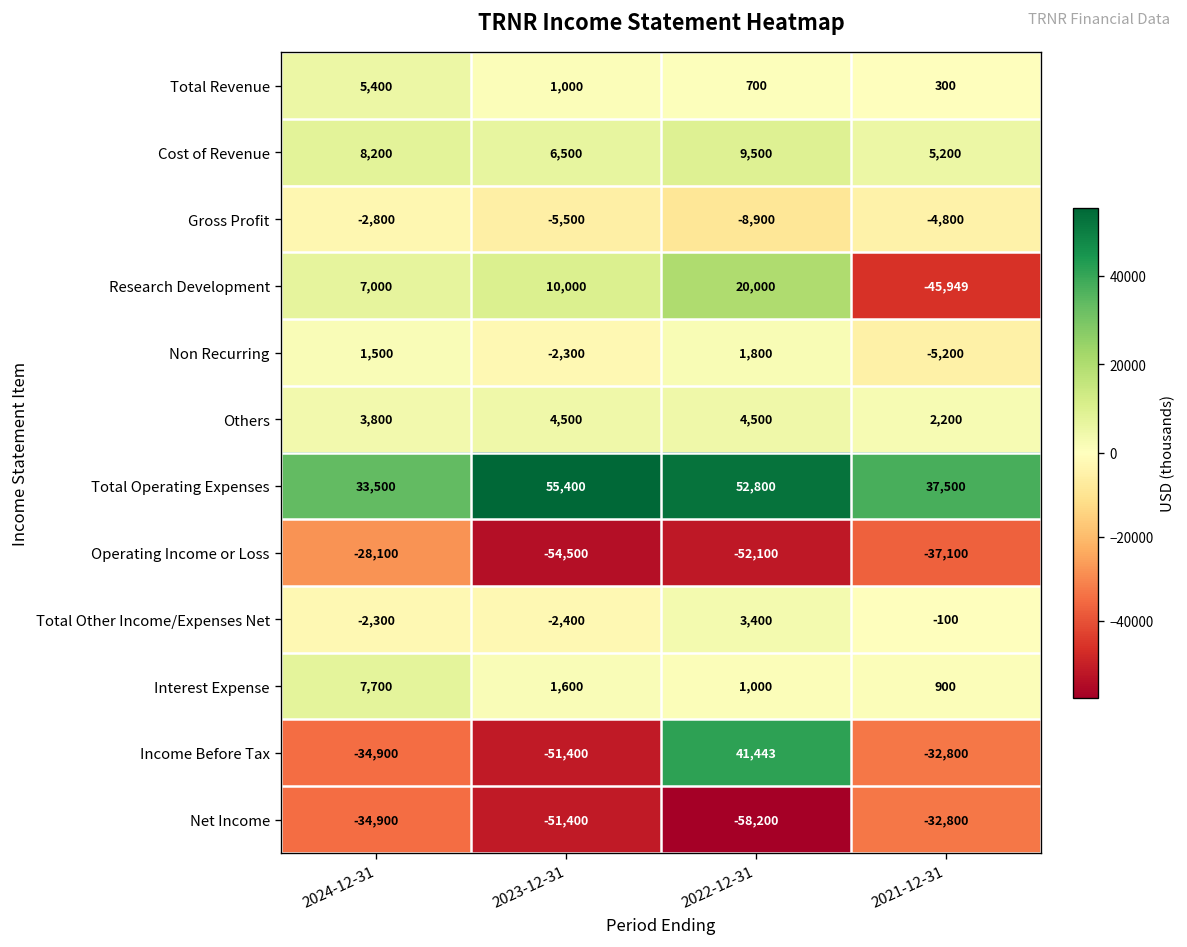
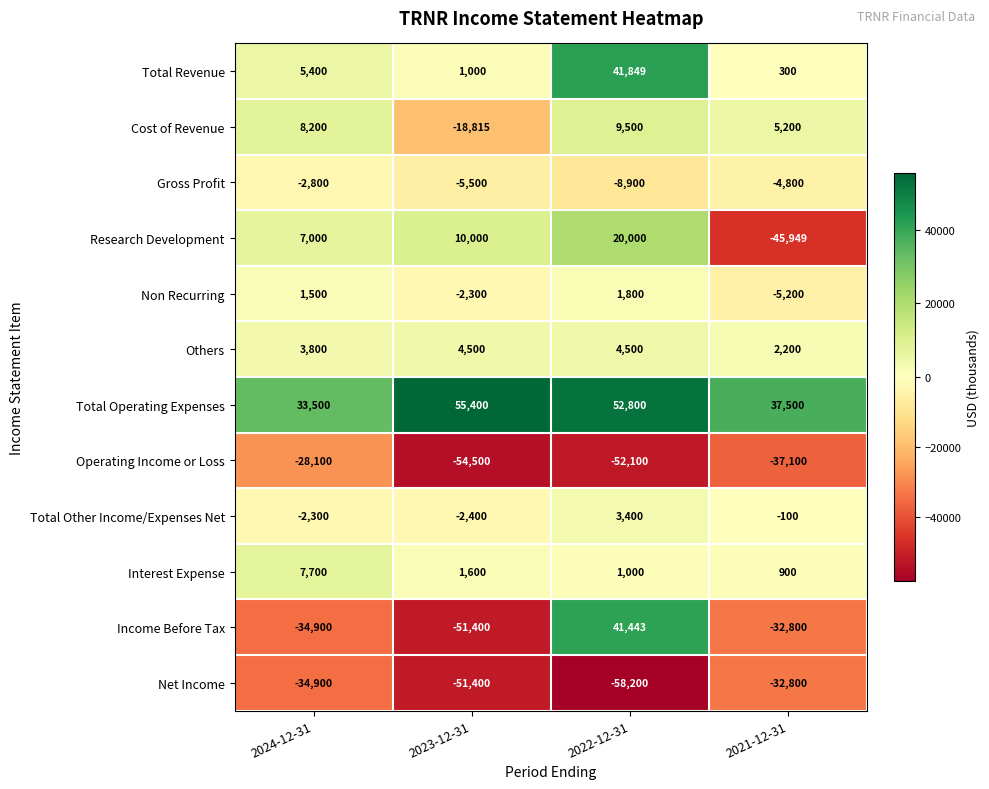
  {
    "Total Revenue": {
      "2024-12-31": "5,400",
      "2023-12-31": "1,000",
-     "2022-12-31": "700",
+     "2022-12-31": "41,849",
      "2021-12-31": "300"
    },
    "Cost of Revenue": {
      "2024-12-31": "8,200",
-     "2023-12-31": "6,500",
+     "2023-12-31": "-18,815",
      "2022-12-31": "9,500",
      "2021-12-31": "5,200"
    },
    "Gross Profit": {
      "2024-12-31": "-2,800",
      "2023-12-31": "-5,500",
      "2022-12-31": "-8,900",
      "2021-12-31": "-4,800"
    },
    "Research Development": {
      "2024-12-31": "7,000",
      "2023-12-31": "10,000",
      "2022-12-31": "20,000",
      "2021-12-31": "-45,949"
    },
    "Non Recurring": {
      "2024-12-31": "1,500",
      "2023-12-31": "-2,300",
      "2022-12-31": "1,800",
      "2021-12-31": "-5,200"
    },
    "Others": {
      "2024-12-31": "3,800",
      "2023-12-31": "4,500",
      "2022-12-31": "4,500",
      "2021-12-31": "2,200"
    },
    "Total Operating Expenses": {
      "2024-12-31": "33,500",
      "2023-12-31": "55,400",
      "2022-12-31": "52,800",
      "2021-12-31": "37,500"
    },
    "Operating Income or Loss": {
      "2024-12-31": "-28,100",
      "2023-12-31": "-54,500",
      "2022-12-31": "-52,100",
      "2021-12-31": "-37,100"
    },
    "Total Other Income/Expenses Net": {
      "2024-12-31": "-2,300",
      "2023-12-31": "-2,400",
      "2022-12-31": "3,400",
      "2021-12-31": "-100"
    },
    "Interest Expense": {
      "2024-12-31": "7,700",
      "2023-12-31": "1,600",
      "2022-12-31": "1,000",
      "2021-12-31": "900"
    },
    "Income Before Tax": {
      "2024-12-31": "-34,900",
      "2023-12-31": "-51,400",
      "2022-12-31": "41,443",
      "2021-12-31": "-32,800"
    },
    "Net Income": {
      "2024-12-31": "-34,900",
      "2023-12-31": "-51,400",
      "2022-12-31": "-58,200",
      "2021-12-31": "-32,800"
    }
  }
